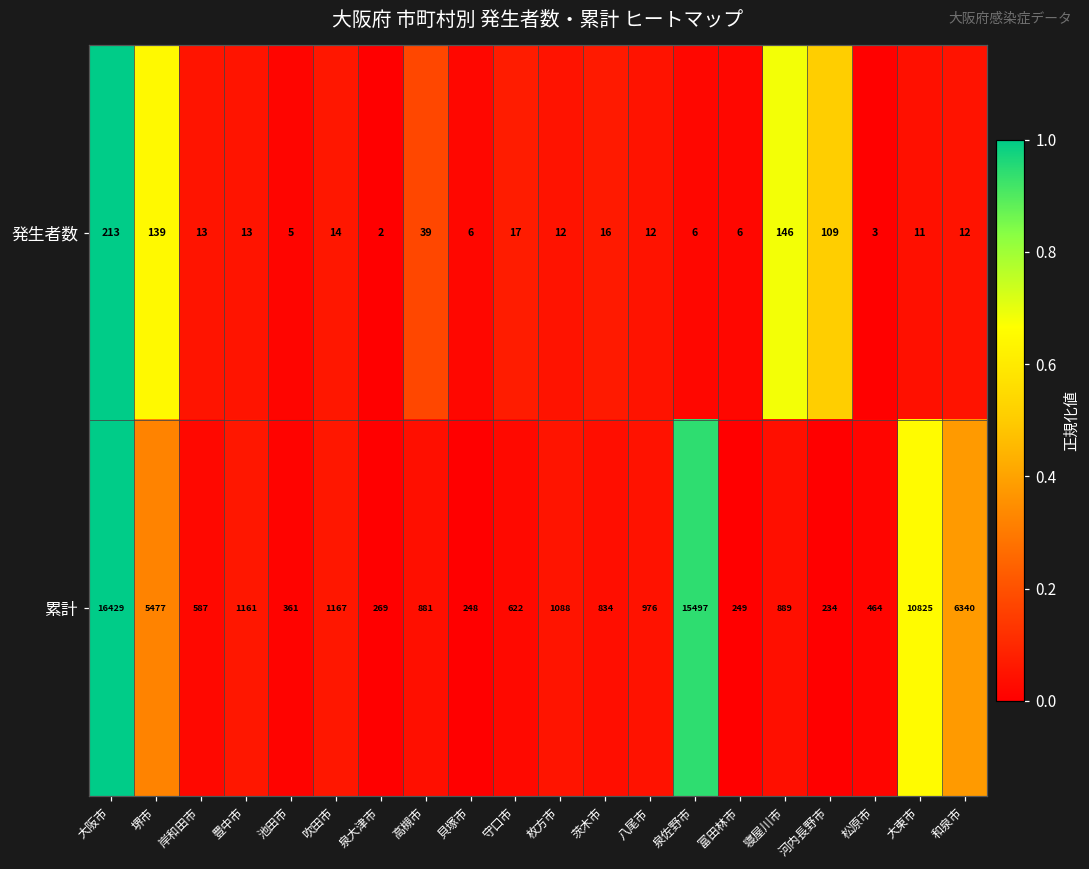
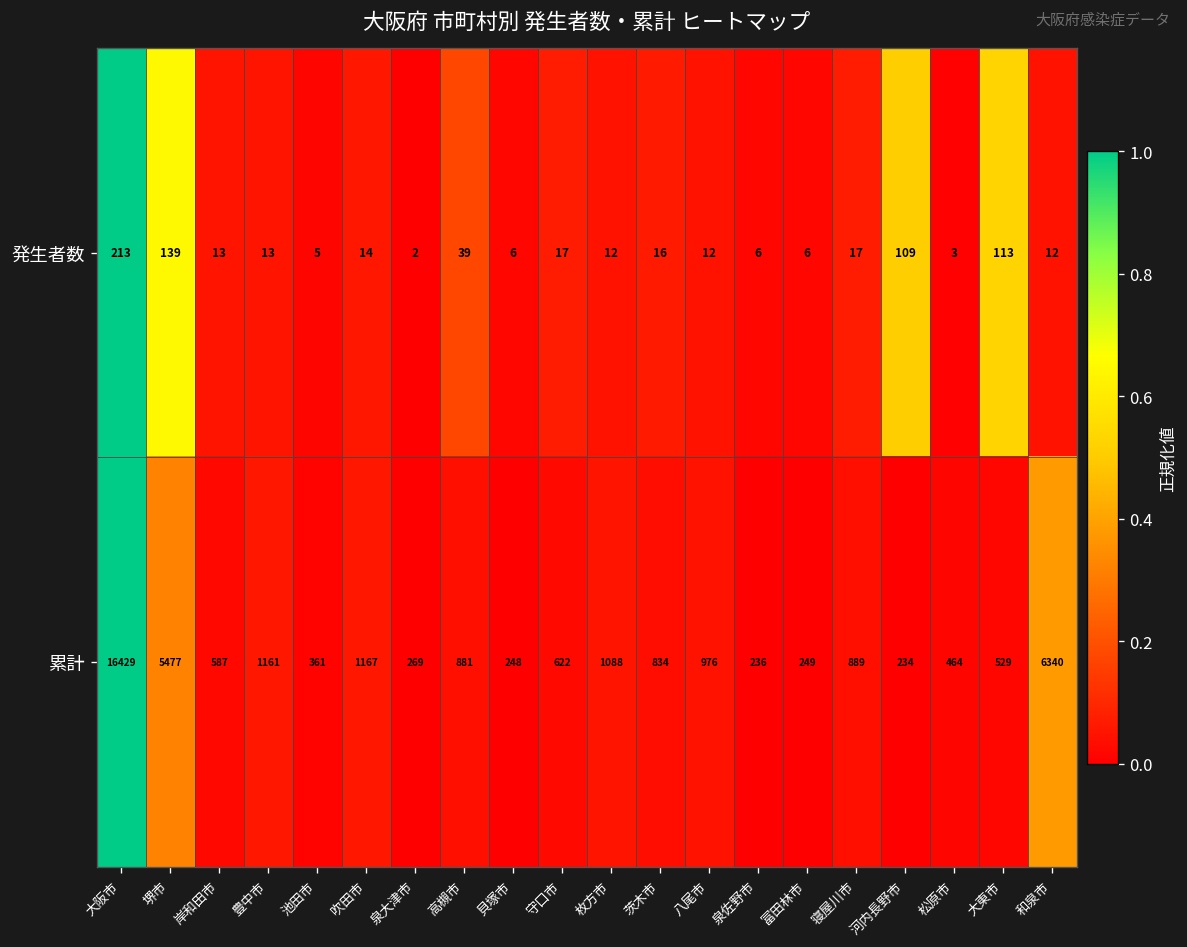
  {
    "発生者数": {
      "大阪市": 213,
      "堺市": 139,
      "岸和田市": 13,
      "豊中市": 13,
      "池田市": 5,
      "吹田市": 14,
      "泉大津市": 2,
      "高槻市": 39,
      "貝塚市": 6,
      "守口市": 17,
      "枚方市": 12,
      "茨木市": 16,
      "八尾市": 12,
      "泉佐野市": 6,
      "富田林市": 6,
-     "寝屋川市": 146,
+     "寝屋川市": 17,
      "河内長野市": 109,
      "松原市": 3,
-     "大東市": 11,
+     "大東市": 113,
      "和泉市": 12
    },
    "累計": {
      "大阪市": 16429,
      "堺市": 5477,
      "岸和田市": 587,
      "豊中市": 1161,
      "池田市": 361,
      "吹田市": 1167,
      "泉大津市": 269,
      "高槻市": 881,
      "貝塚市": 248,
      "守口市": 622,
      "枚方市": 1088,
      "茨木市": 834,
      "八尾市": 976,
-     "泉佐野市": 15497,
+     "泉佐野市": 236,
      "富田林市": 249,
      "寝屋川市": 889,
      "河内長野市": 234,
      "松原市": 464,
-     "大東市": 10825,
+     "大東市": 529,
      "和泉市": 6340
    }
  }
